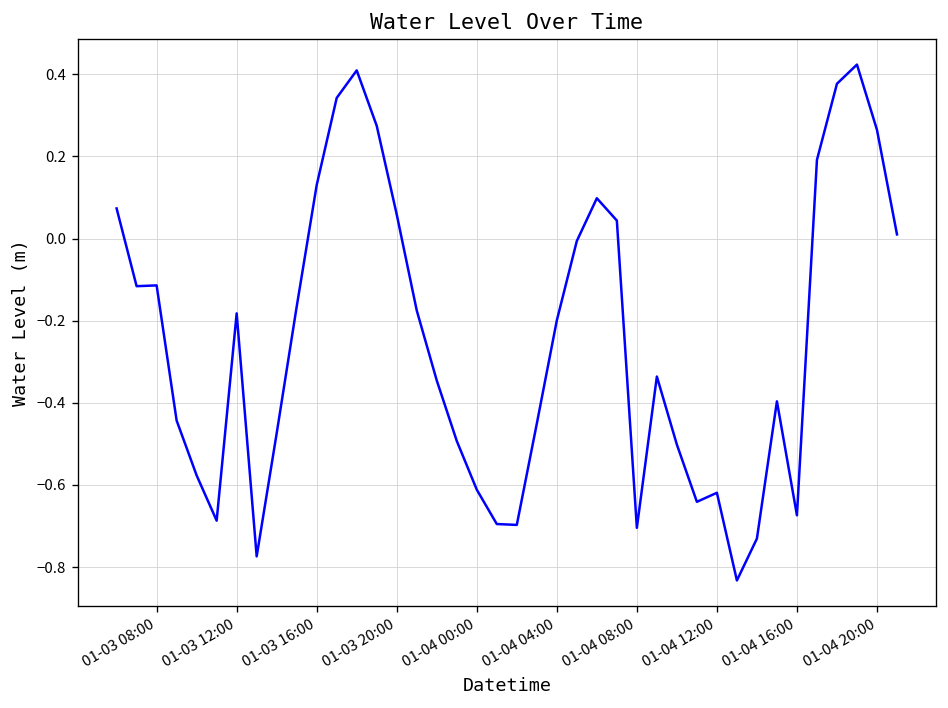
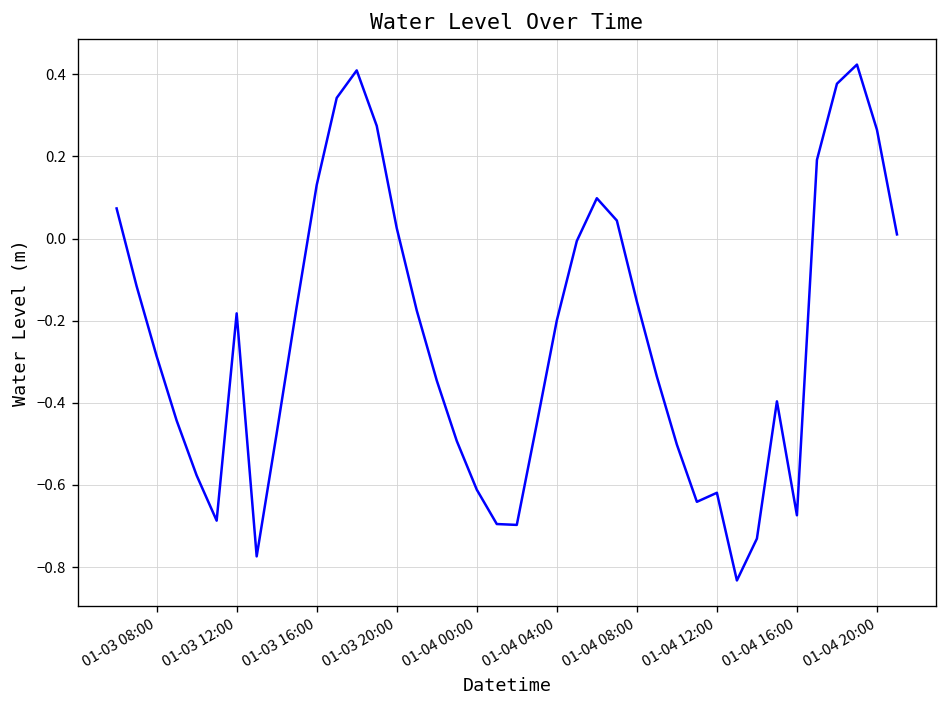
  {
-   "01-03 08:00": -0.11,
+   "01-03 08:00": -0.29,
    "01-03 12:00": -0.18,
    "01-03 16:00": 0.13,
-   "01-03 20:00": 0.06,
+   "01-03 20:00": 0.03,
    "01-04 00:00": -0.61,
    "01-04 04:00": -0.20,
-   "01-04 08:00": -0.70,
+   "01-04 08:00": -0.15,
    "01-04 12:00": -0.62,
    "01-04 16:00": -0.67,
    "01-04 20:00": 0.26
  }
